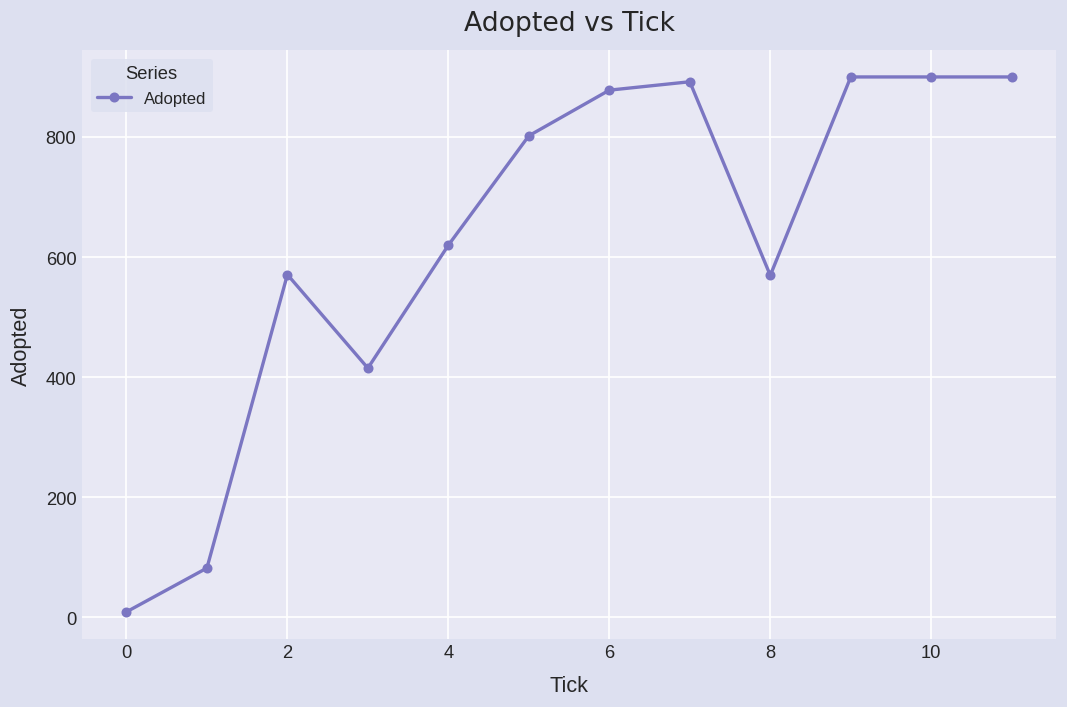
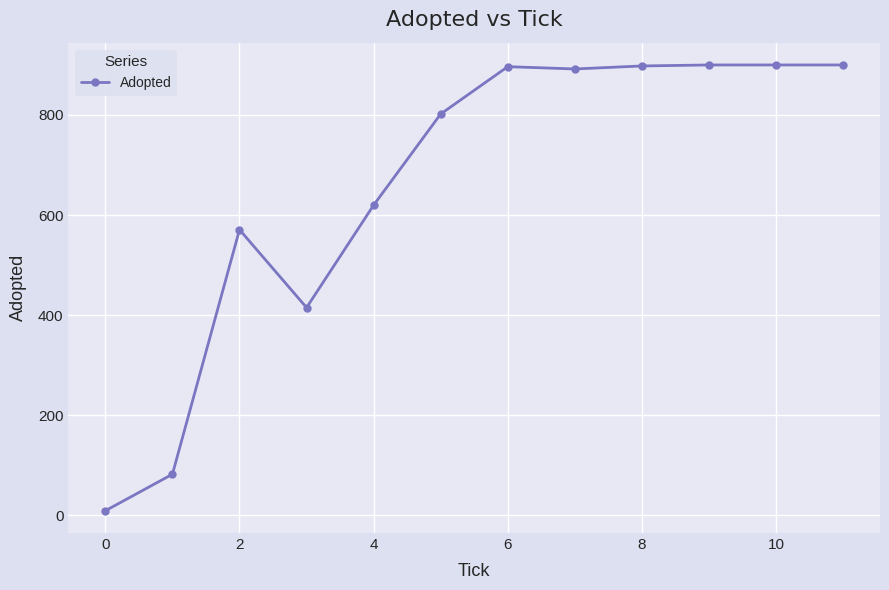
  {
    "0": 10,
    "2": 570,
    "4": 620,
-   "6": 880,
-   "8": 570,
+   "6": 900,
+   "8": 900,
    "10": 900
  }
